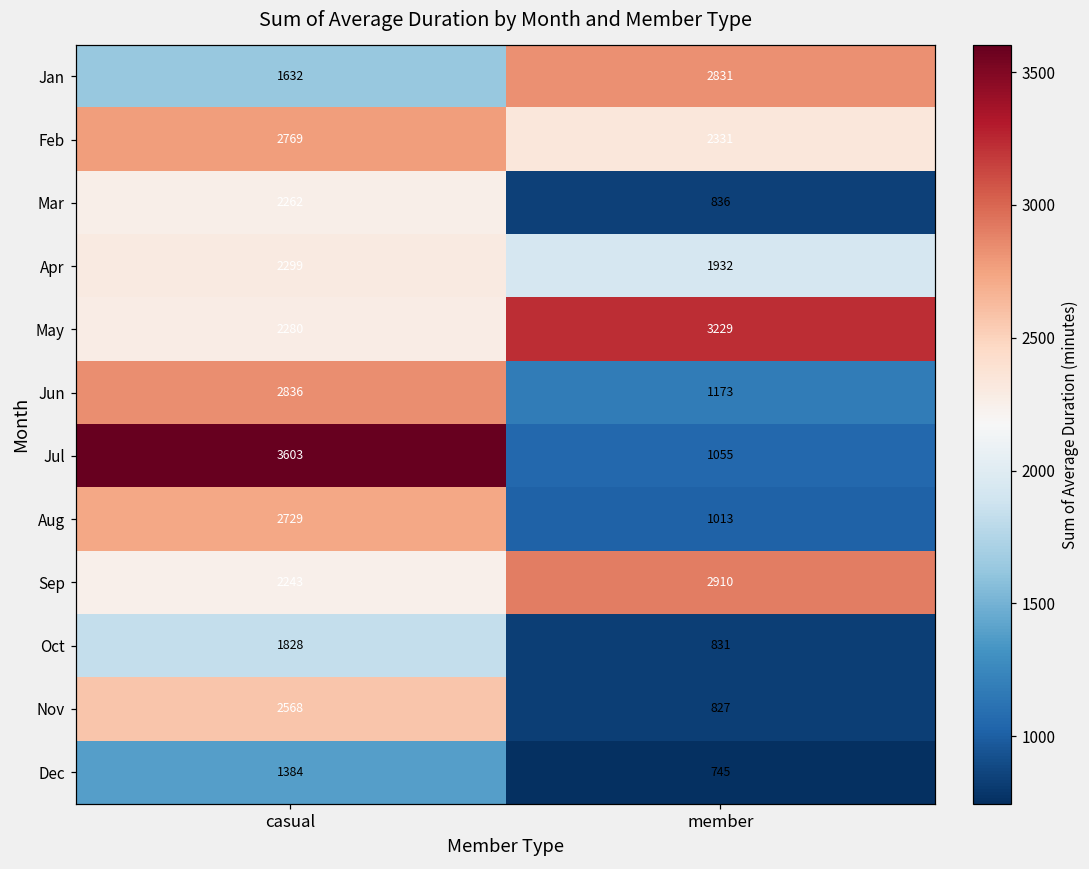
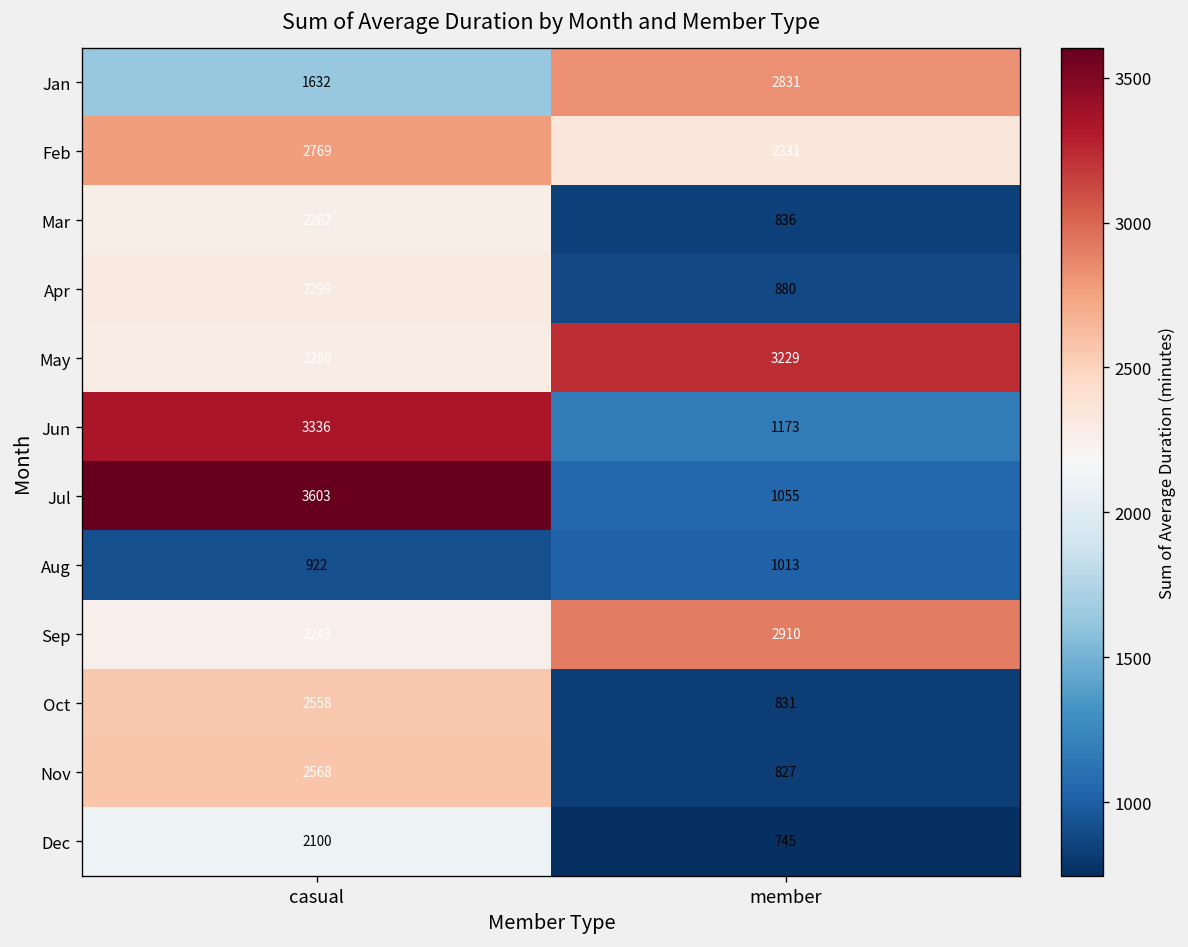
  {
    "Jan": {
      "casual": 1632,
      "member": 2831
    },
    "Feb": {
      "casual": 2769
    },
    "Mar": {
      "member": 836
    },
    "Apr": {
-     "member": 1932
+     "member": 880
    },
    "May": {
      "member": 3229
    },
    "Jun": {
-     "casual": 2836,
+     "casual": 3336,
      "member": 1173
    },
    "Jul": {
      "casual": 3603,
      "member": 1055
    },
    "Aug": {
-     "casual": 2729,
+     "casual": 922,
      "member": 1013
    },
    "Sep": {
      "member": 2910
    },
    "Oct": {
-     "casual": 1828,
+     "casual": 2558,
      "member": 831
    },
    "Nov": {
      "casual": 2568,
      "member": 827
    },
    "Dec": {
-     "casual": 1384,
+     "casual": 2100,
      "member": 745
    }
  }
